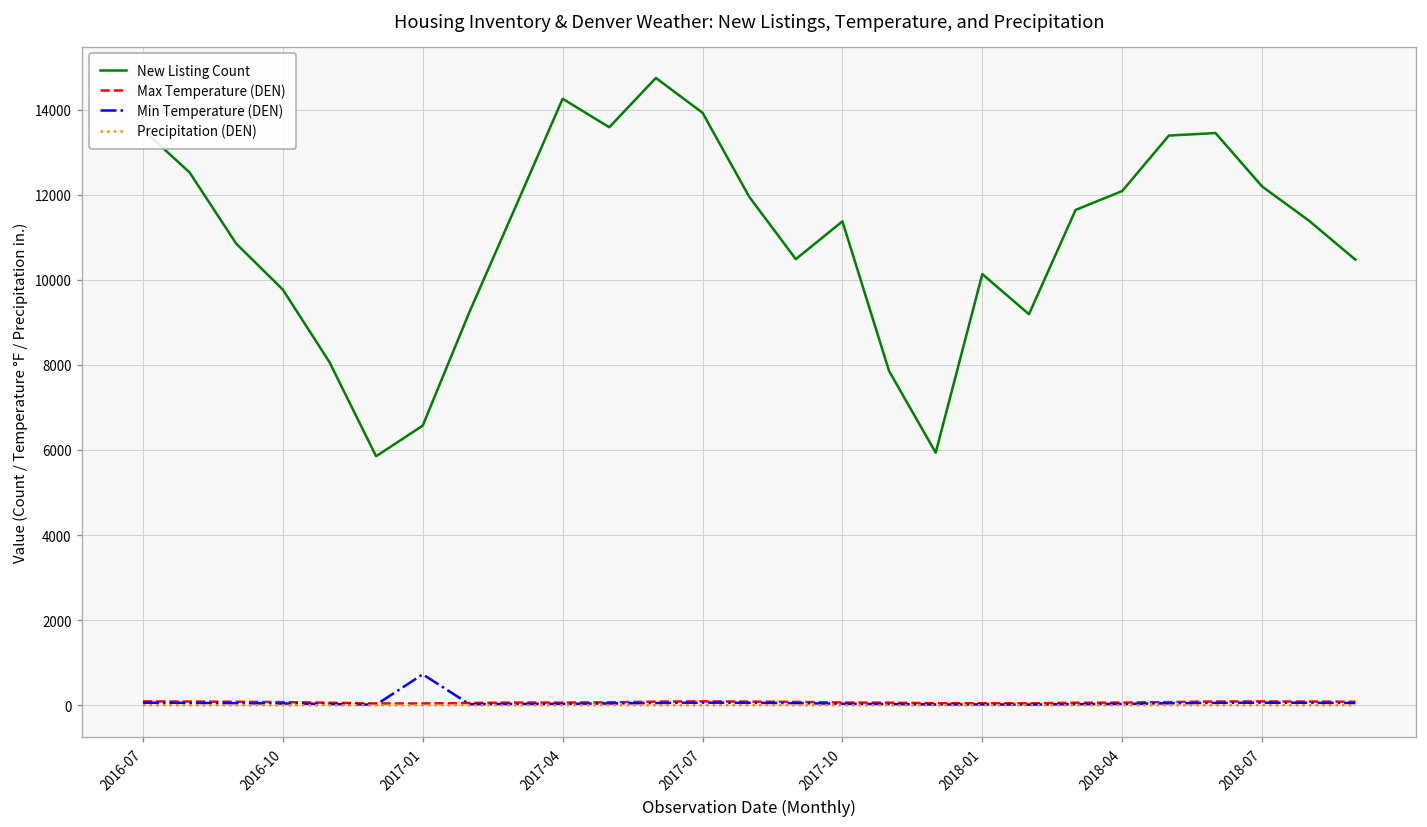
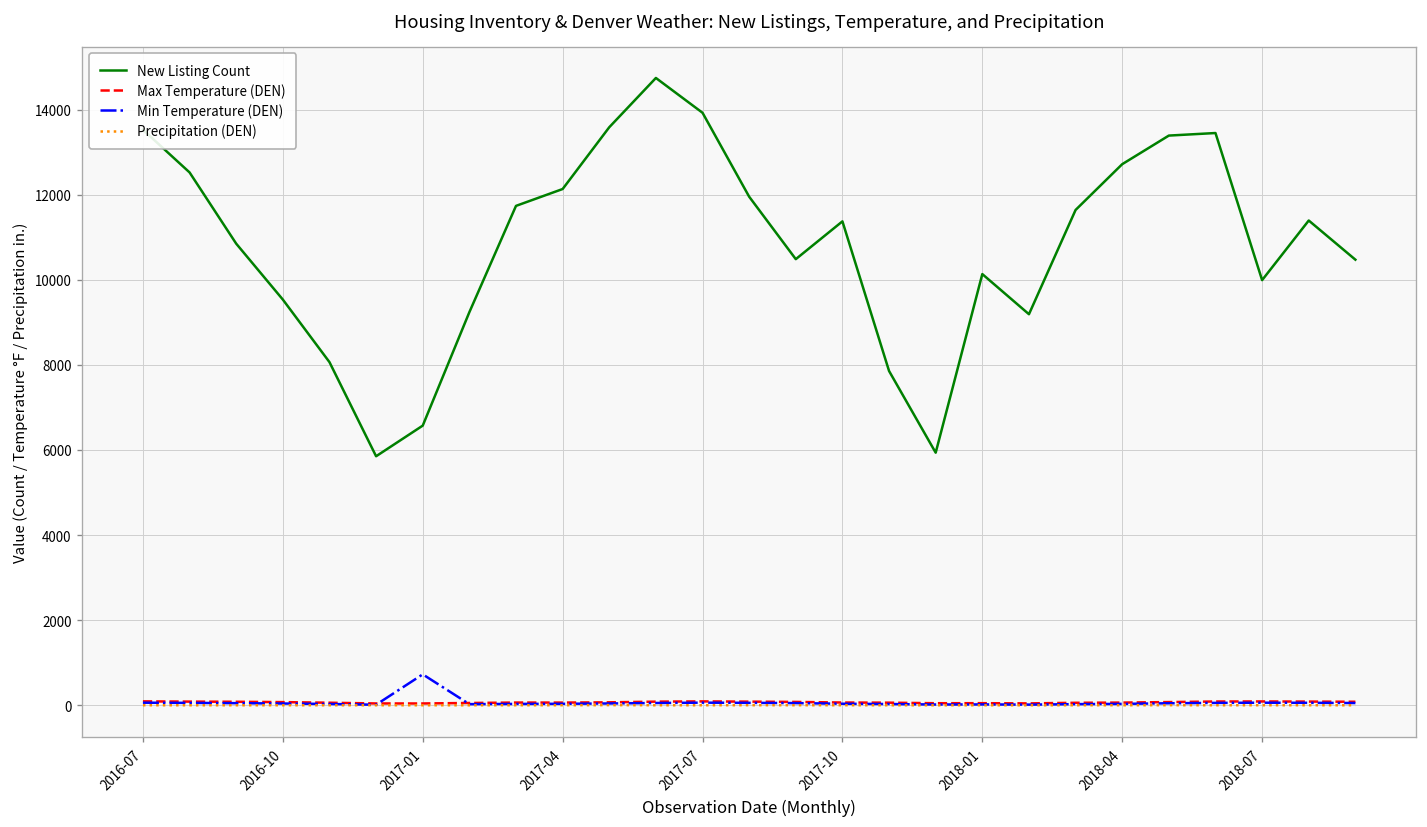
  {
    "New Listing Count": {
-     "2016-10": 9800,
+     "2016-10": 9500,
      "2017-01": 6600,
-     "2017-04": 14300,
+     "2017-04": 12100,
      "2017-07": 13900,
      "2017-10": 11400,
      "2018-01": 10100,
-     "2018-04": 12100,
-     "2018-07": 12200
+     "2018-04": 12700,
+     "2018-07": 10000
    },
    "Min Temperature (DEN)": {
      "2017-01": 700
    }
  }
